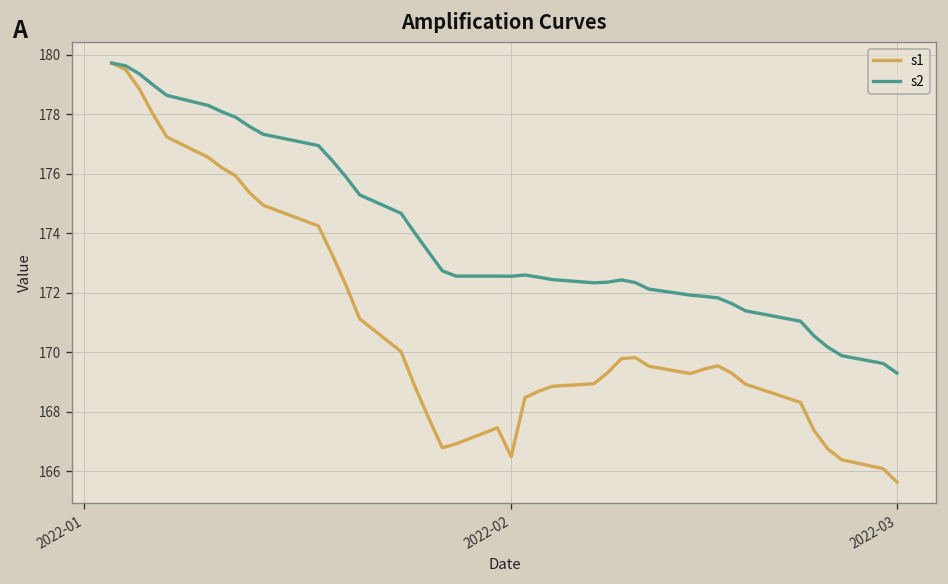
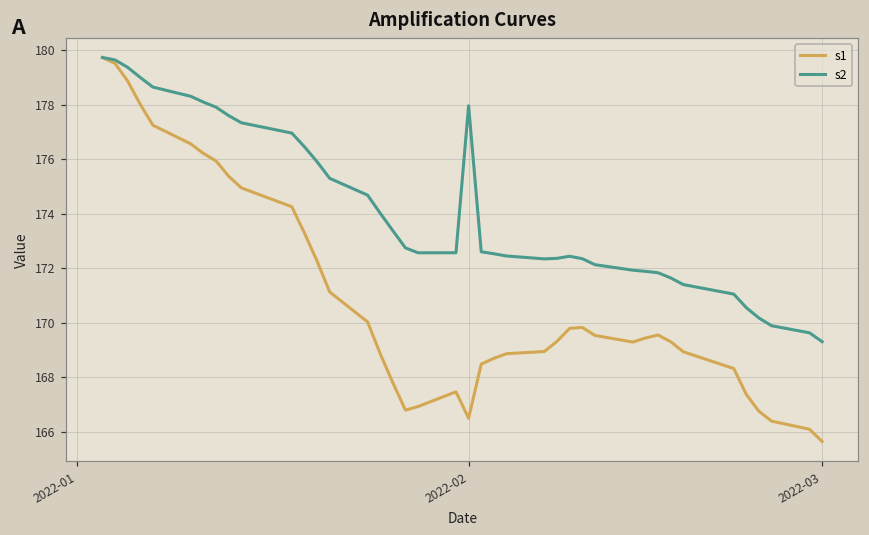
  {
    "s1": {
      "2022-02": 166.5,
      "2022-03": 165.6
    },
    "s2": {
-     "2022-02": 172.6,
+     "2022-02": 178.0,
      "2022-03": 169.3
    }
  }
